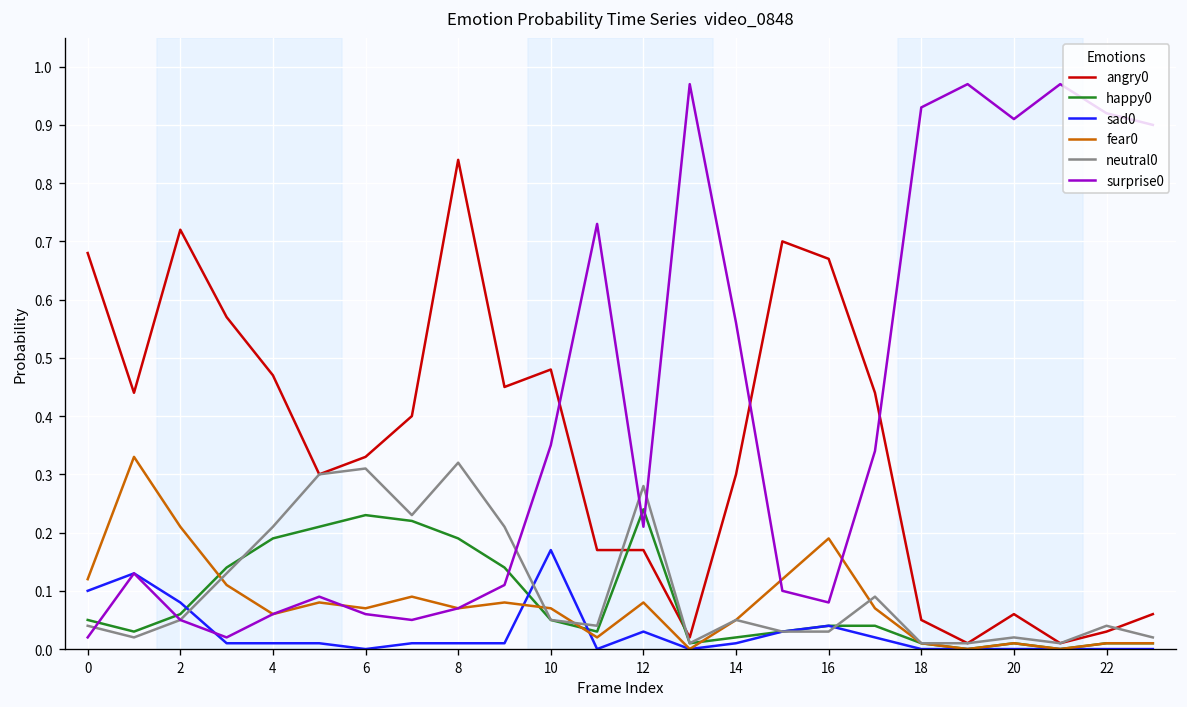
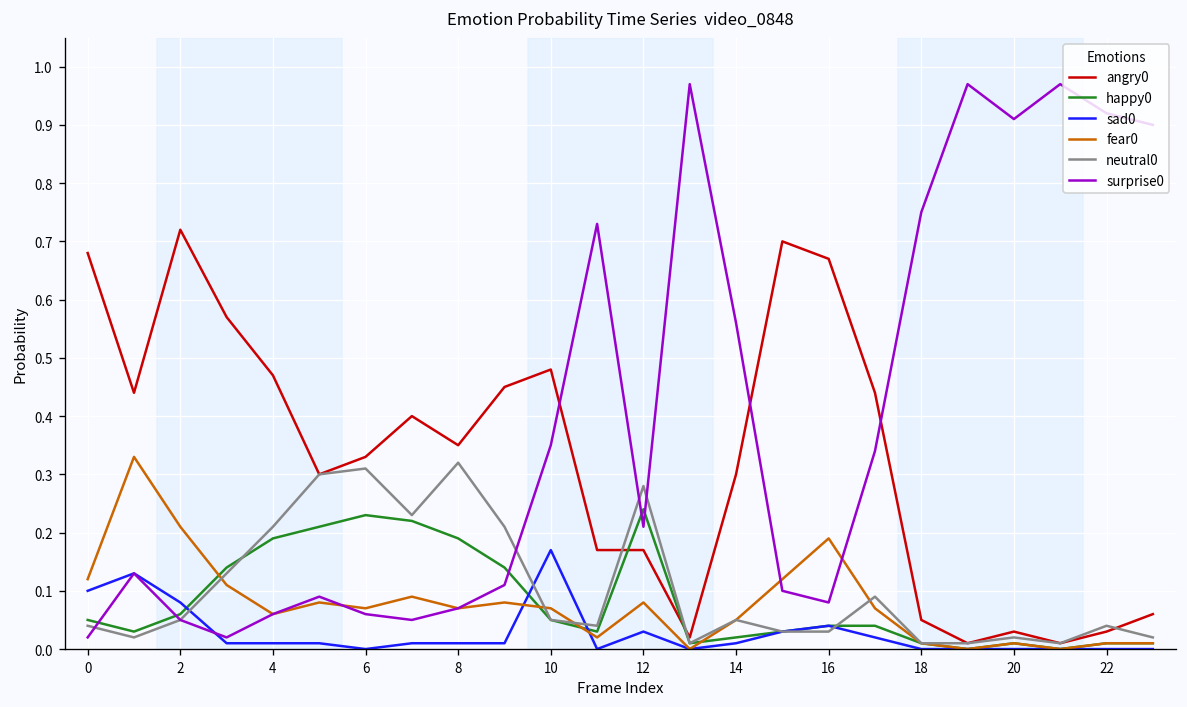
  {
    "angry0": {
      "0": 0.68,
      "2": 0.72,
      "4": 0.47,
      "6": 0.33,
-     "8": 0.84,
+     "8": 0.35,
      "10": 0.48,
      "12": 0.17,
      "14": 0.30,
      "16": 0.67,
      "18": 0.05,
-     "20": 0.06,
+     "20": 0.03,
      "22": 0.03
    },
    "happy0": {
      "0": 0.05,
      "2": 0.06,
      "4": 0.19,
      "6": 0.23,
      "8": 0.19,
      "12": 0.24,
      "14": 0.02
    },
    "sad0": {
      "0": 0.10,
      "2": 0.08,
      "4": 0.01,
      "6": 0.00,
      "8": 0.01,
      "10": 0.17,
      "12": 0.03,
      "14": 0.01,
      "18": 0.00,
      "20": 0.00,
      "22": 0.00
    },
    "fear0": {
      "0": 0.12,
      "2": 0.21,
      "6": 0.07,
      "10": 0.07,
      "12": 0.08,
      "16": 0.19
    },
    "neutral0": {
      "0": 0.04,
      "4": 0.21,
      "6": 0.31,
      "8": 0.32,
      "12": 0.28,
      "16": 0.03,
      "20": 0.02,
      "22": 0.04
    },
    "surprise0": {
      "0": 0.02,
      "6": 0.06,
      "10": 0.35,
      "12": 0.21,
      "14": 0.56,
      "16": 0.08,
-     "18": 0.93,
+     "18": 0.75,
      "20": 0.91
    }
  }
